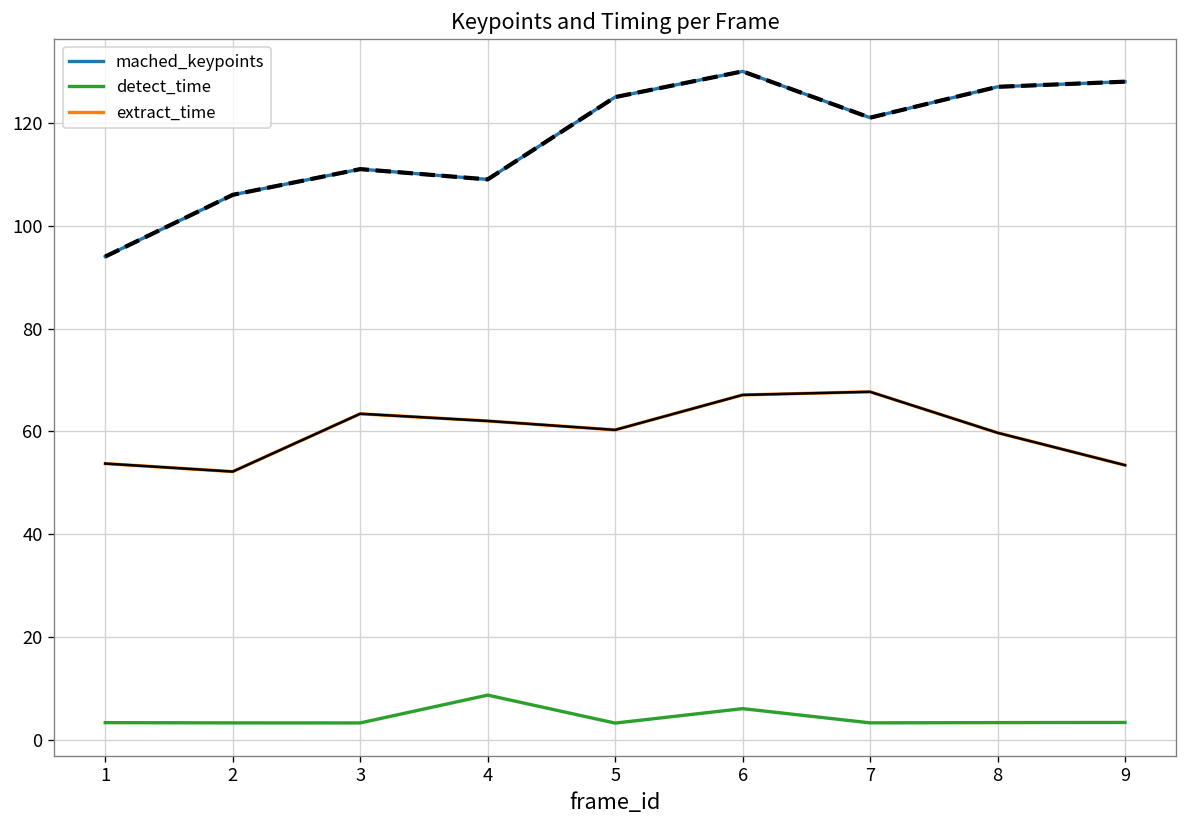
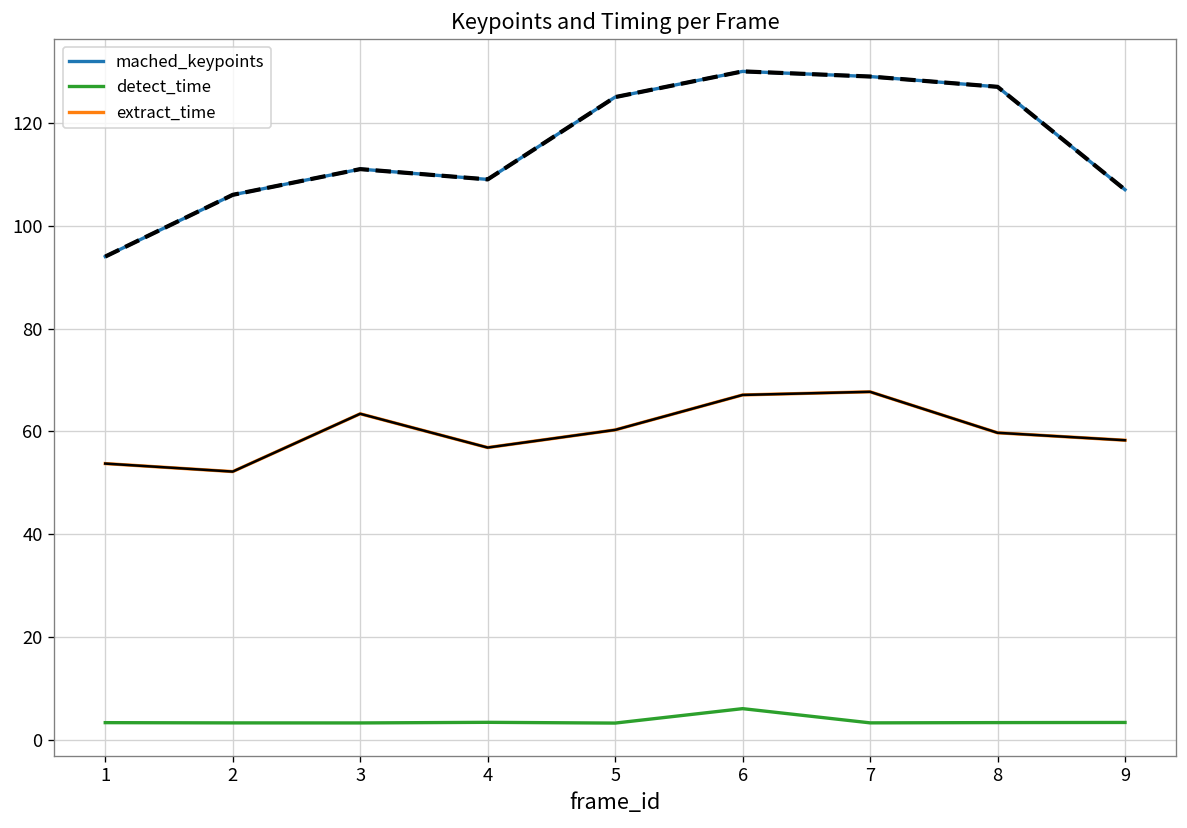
  {
    "mached_keypoints": {
      "1": 94,
      "2": 106,
      "3": 111,
      "4": 109,
      "5": 125,
      "6": 130,
-     "7": 121,
+     "7": 129,
      "8": 127,
-     "9": 128
+     "9": 107
    },
    "detect_time": {
      "1": 3,
      "2": 3,
      "3": 3,
-     "4": 9,
+     "4": 3,
      "5": 3,
      "6": 6,
      "7": 3,
      "8": 3,
      "9": 3
    },
    "extract_time": {
      "1": 54,
      "2": 52,
      "3": 63,
-     "4": 62,
+     "4": 57,
      "5": 60,
      "6": 67,
      "7": 68,
      "8": 60,
-     "9": 53
+     "9": 58
    }
  }
